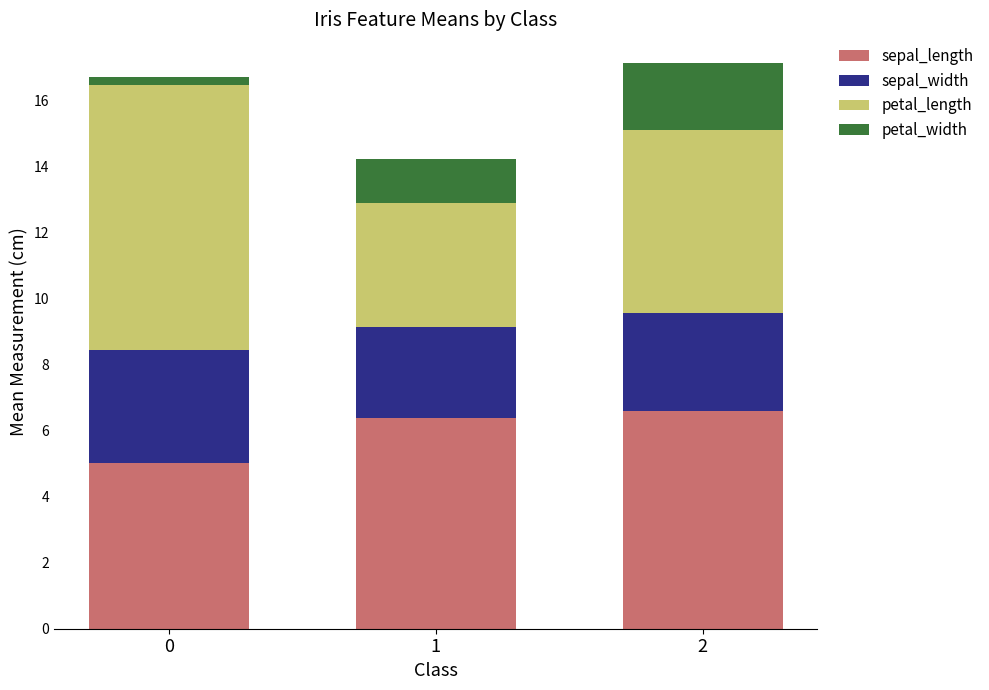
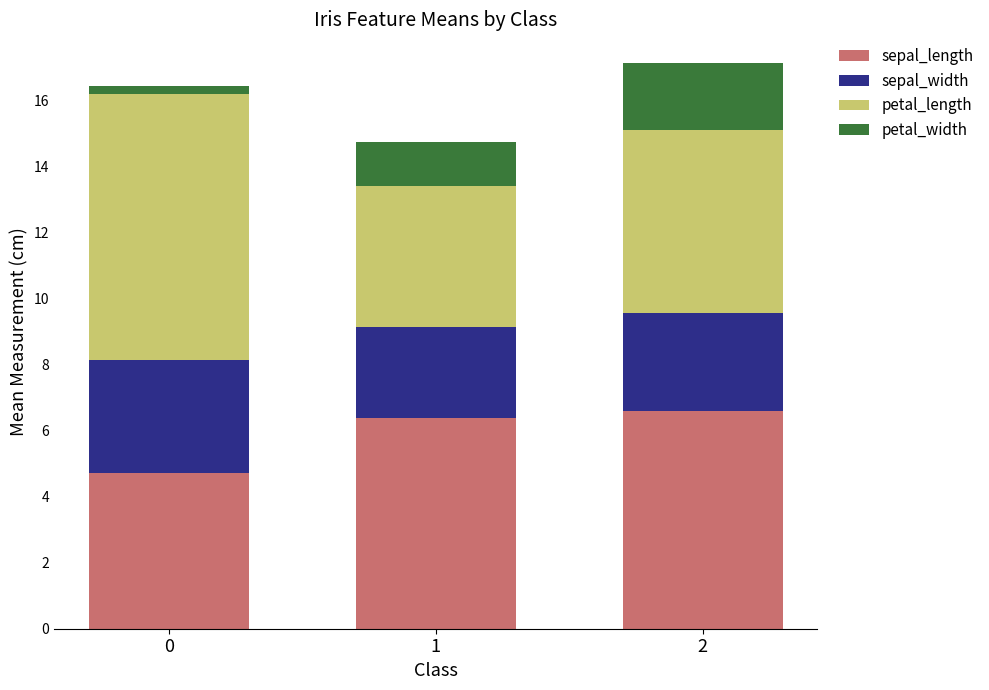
  {
    "sepal_length": {
-     "0": 5.0,
+     "0": 4.7,
      "1": 6.4,
      "2": 6.6
    },
    "sepal_width": {
      "0": 3.4,
      "1": 2.8,
      "2": 3.0
    },
    "petal_length": {
      "0": 8.0,
-     "1": 3.7,
+     "1": 4.3,
      "2": 5.6
    },
    "petal_width": {
      "0": 0.2,
      "1": 1.3,
      "2": 2.0
    }
  }
